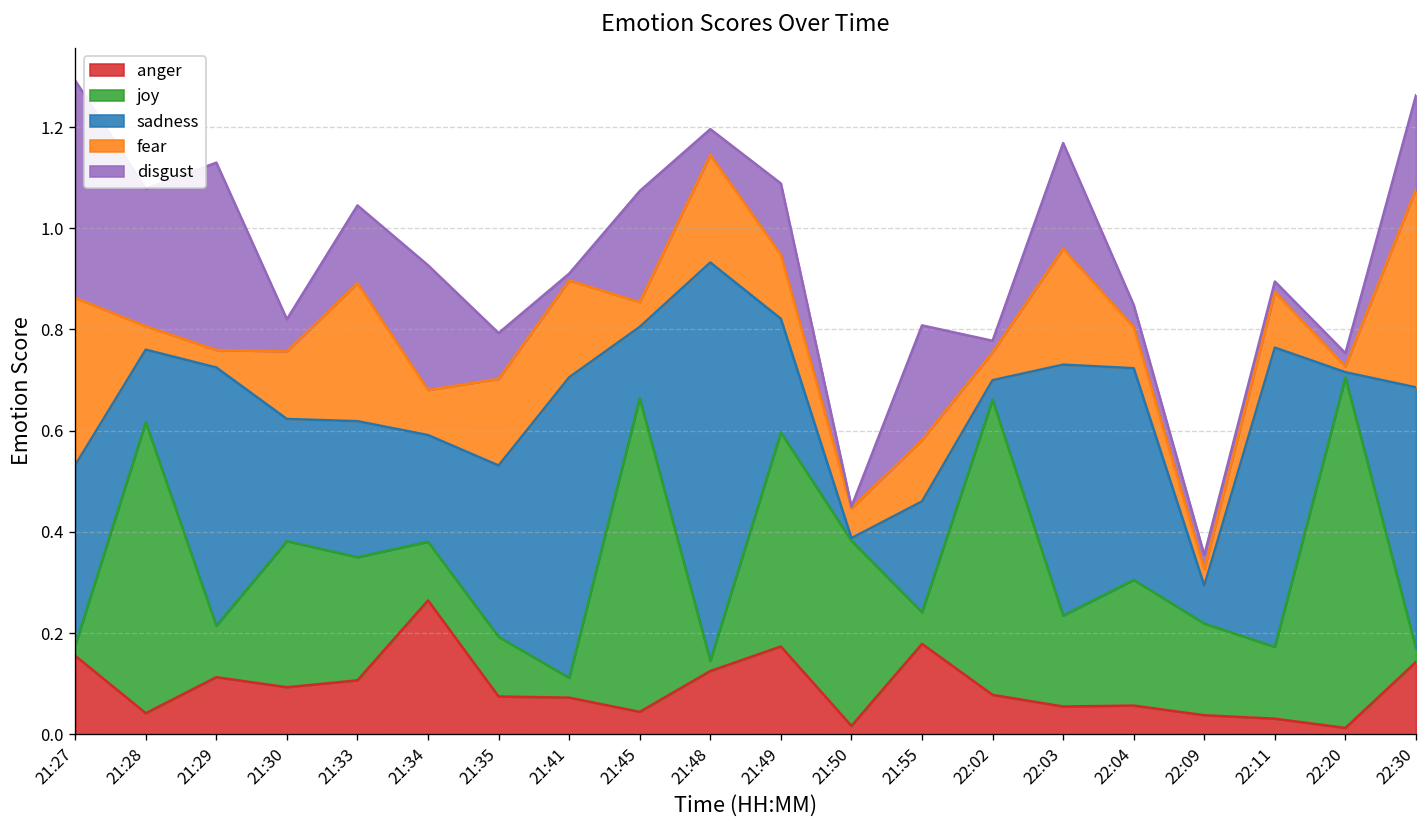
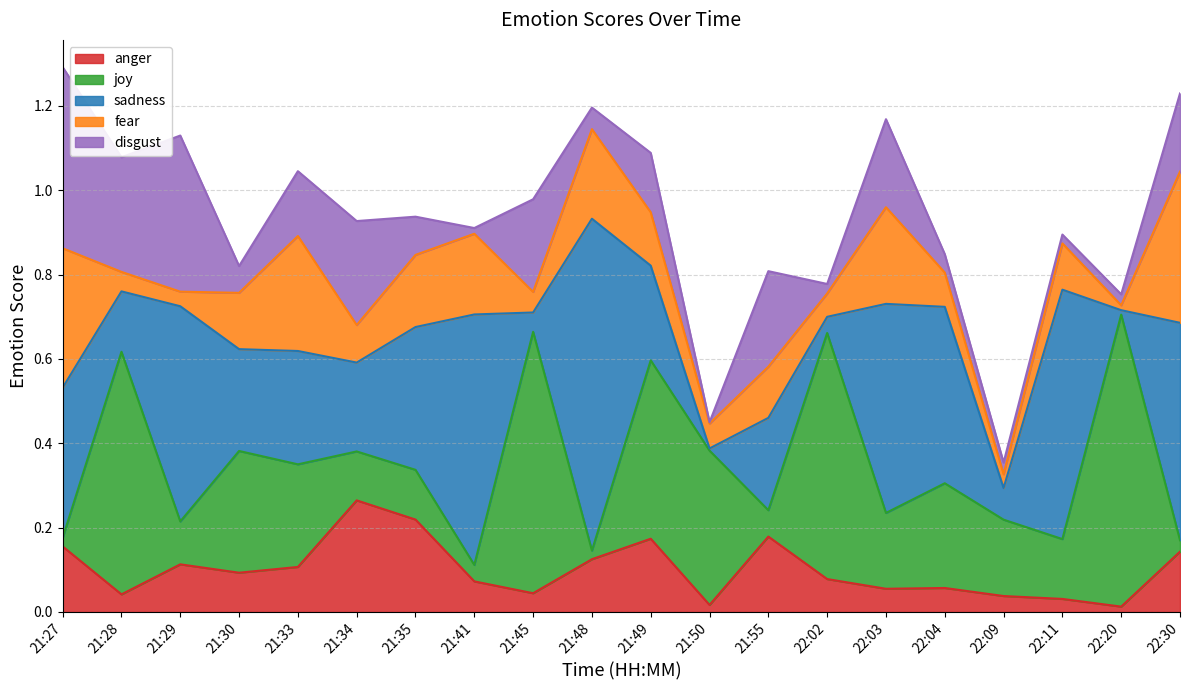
  {
    "anger": {
      "21:27": 0.16,
      "21:28": 0.04,
      "21:29": 0.11,
      "21:30": 0.09,
      "21:33": 0.11,
      "21:34": 0.26,
-     "21:35": 0.07,
+     "21:35": 0.22,
      "21:41": 0.07,
      "21:45": 0.04,
      "21:48": 0.13,
      "21:49": 0.17,
      "21:50": 0.02,
      "21:55": 0.18,
      "22:02": 0.08,
      "22:03": 0.05,
      "22:04": 0.06,
      "22:09": 0.04,
      "22:11": 0.03,
      "22:20": 0.01,
      "22:30": 0.14
    },
    "joy": {
      "21:27": 0.02,
      "21:28": 0.58,
      "21:29": 0.10,
      "21:30": 0.29,
      "21:33": 0.24,
      "21:34": 0.12,
      "21:35": 0.12,
      "21:41": 0.04,
      "21:45": 0.62,
      "21:48": 0.02,
      "21:49": 0.42,
      "21:55": 0.06,
      "22:02": 0.58,
      "22:03": 0.18,
      "22:04": 0.25,
      "22:09": 0.18,
      "22:11": 0.14,
      "22:20": 0.69,
      "22:30": 0.03
    },
    "sadness": {
      "21:27": 0.36,
      "21:28": 0.14,
      "21:29": 0.51,
      "21:30": 0.24,
      "21:33": 0.27,
      "21:34": 0.21,
      "21:35": 0.34,
      "21:41": 0.59,
-     "21:45": 0.14,
+     "21:45": 0.05,
      "21:48": 0.79,
      "21:49": 0.22,
      "21:55": 0.22,
      "22:02": 0.04,
      "22:03": 0.50,
      "22:04": 0.42,
      "22:09": 0.08,
      "22:11": 0.59,
      "22:20": 0.01,
      "22:30": 0.52
    },
    "fear": {
      "21:27": 0.33,
      "21:28": 0.05,
      "21:29": 0.03,
      "21:30": 0.13,
      "21:33": 0.27,
      "21:34": 0.09,
      "21:35": 0.17,
      "21:41": 0.19,
      "21:45": 0.05,
      "21:48": 0.21,
      "21:49": 0.13,
      "21:55": 0.12,
      "22:02": 0.06,
      "22:03": 0.23,
      "22:04": 0.08,
      "22:09": 0.03,
      "22:11": 0.11,
      "22:20": 0.01,
-     "22:30": 0.39
+     "22:30": 0.36
    },
    "disgust": {
      "21:27": 0.43,
      "21:28": 0.27,
      "21:29": 0.37,
      "21:30": 0.06,
      "21:33": 0.15,
      "21:34": 0.25,
      "21:35": 0.09,
      "21:41": 0.01,
      "21:45": 0.22,
      "21:48": 0.05,
      "21:49": 0.14,
      "21:55": 0.23,
      "22:02": 0.02,
      "22:03": 0.21,
      "22:04": 0.04,
      "22:09": 0.03,
      "22:11": 0.02,
      "22:20": 0.03,
      "22:30": 0.19
    }
  }
